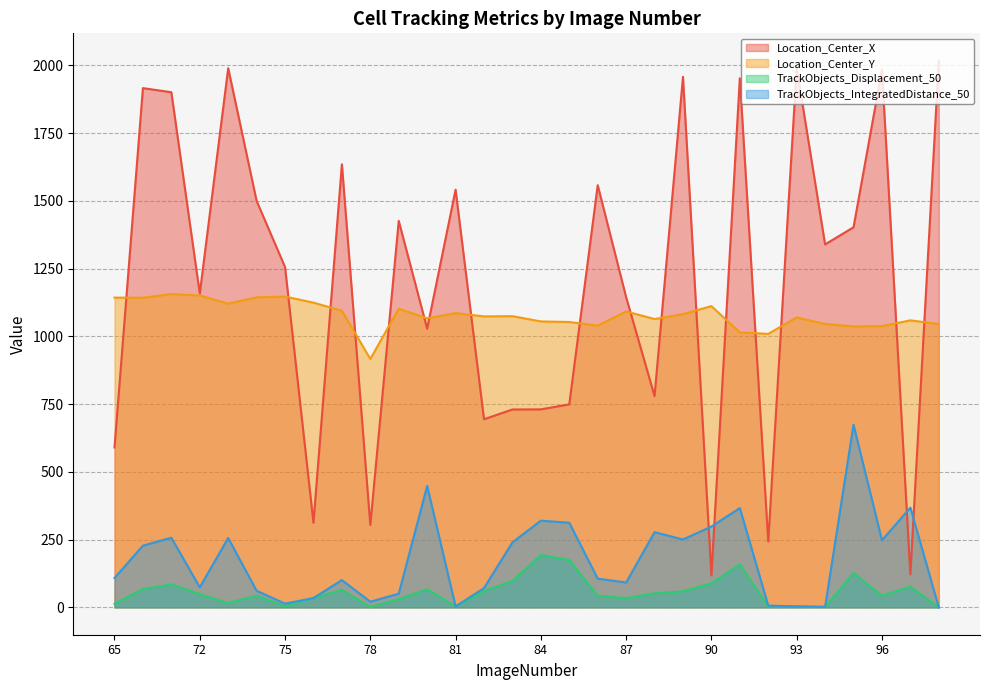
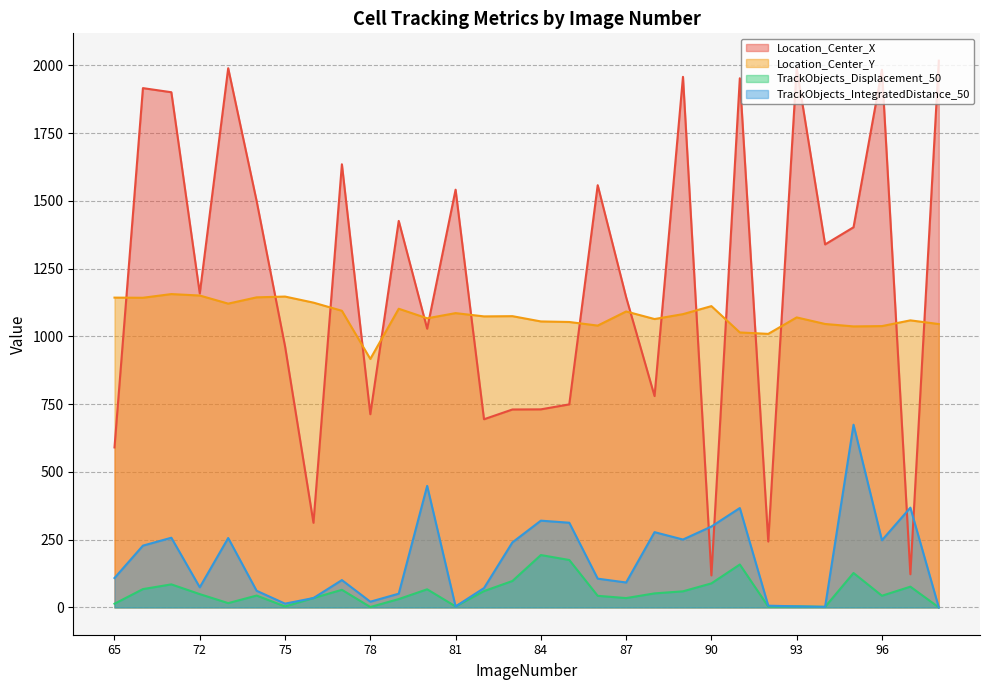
  {
    "Location_Center_X": {
      "65": 590,
-     "75": 1260,
-     "78": 300,
+     "75": 960,
+     "78": 710,
      "81": 1540,
      "84": 730,
      "87": 1140,
      "90": 120
    },
    "Location_Center_Y": {
      "65": 1140,
      "75": 1150,
      "78": 920,
      "81": 1090,
      "84": 1060,
      "87": 1090,
      "90": 1110,
      "93": 1070,
      "96": 1040
    },
    "TrackObjects_Displacement_50": {
      "65": 10,
      "72": 50,
      "75": 0,
      "78": 0,
      "84": 190,
      "87": 30,
      "90": 90,
      "96": 40
    },
    "TrackObjects_IntegratedDistance_50": {
      "65": 110,
      "72": 70,
      "75": 10,
      "78": 20,
      "84": 320,
      "87": 90,
      "90": 300,
      "96": 250
    }
  }
